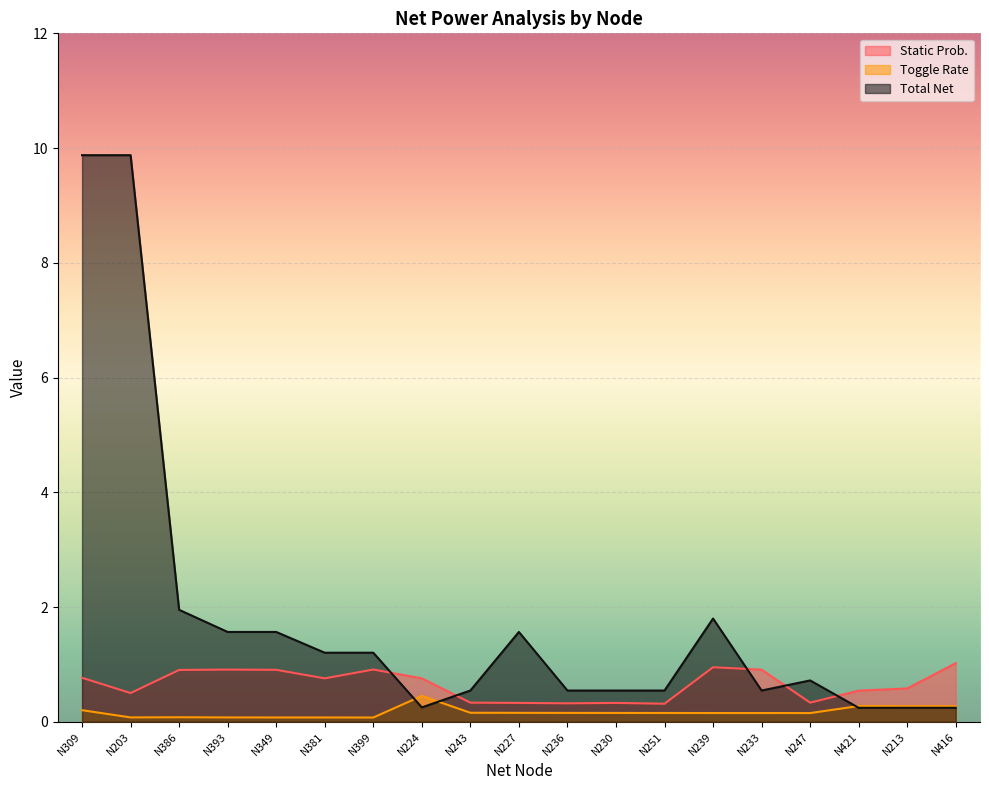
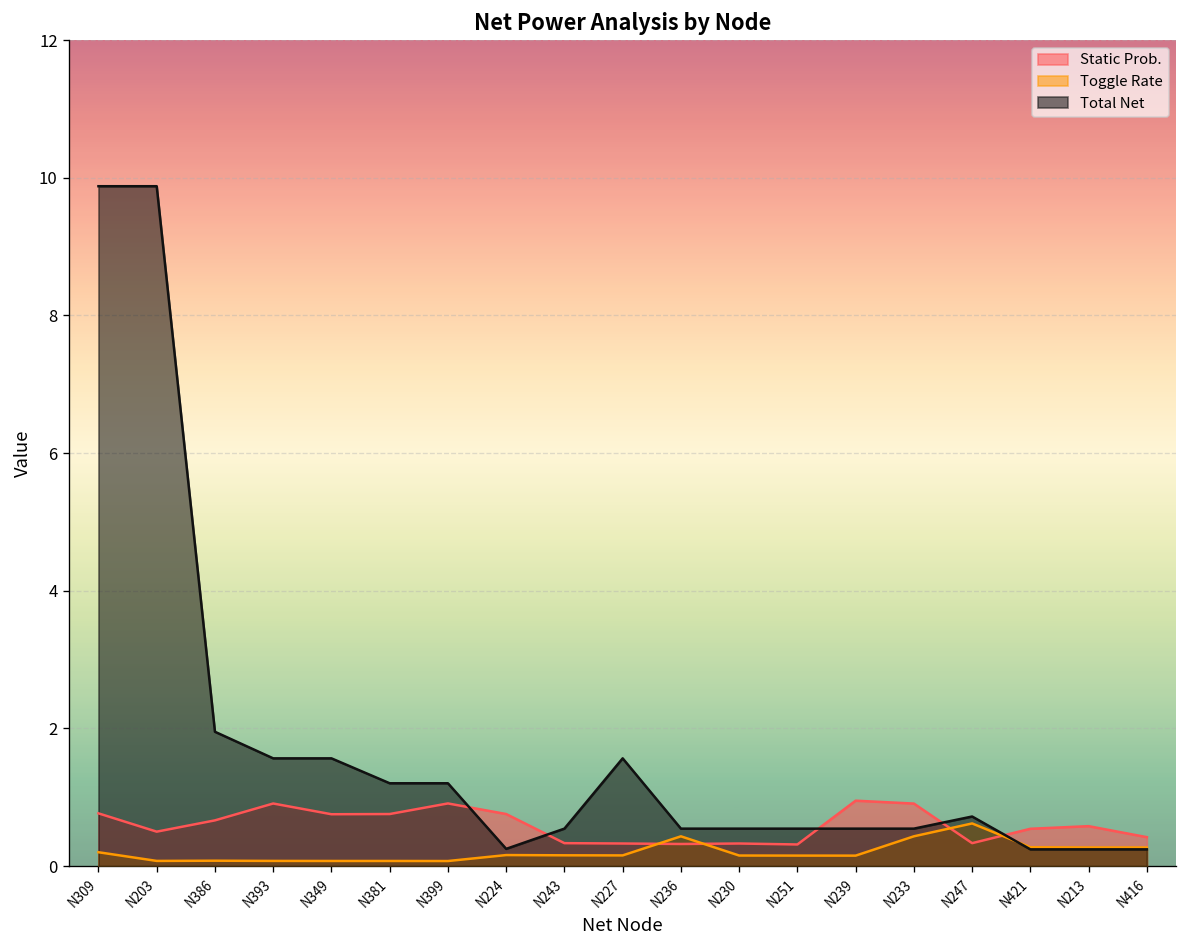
  {
    "Static Prob.": {
      "N309": 0.8,
      "N203": 0.5,
-     "N386": 0.9,
+     "N386": 0.7,
      "N393": 0.9,
-     "N349": 0.9,
+     "N349": 0.8,
      "N381": 0.8,
      "N399": 0.9,
      "N224": 0.8,
      "N243": 0.3,
      "N227": 0.3,
      "N236": 0.3,
      "N230": 0.3,
      "N251": 0.3,
      "N239": 1.0,
      "N233": 0.9,
      "N247": 0.3,
      "N421": 0.5,
      "N213": 0.6,
-     "N416": 1.0
+     "N416": 0.4
    },
    "Toggle Rate": {
      "N309": 0.2,
      "N203": 0.1,
      "N386": 0.1,
      "N393": 0.1,
      "N349": 0.1,
      "N381": 0.1,
      "N399": 0.1,
-     "N224": 0.5,
+     "N224": 0.2,
      "N243": 0.2,
      "N227": 0.2,
-     "N236": 0.2,
+     "N236": 0.4,
      "N230": 0.2,
      "N251": 0.2,
      "N239": 0.2,
-     "N233": 0.2,
-     "N247": 0.2
+     "N233": 0.4,
+     "N247": 0.6
    },
    "Total Net": {
      "N309": 9.9,
      "N203": 9.9,
      "N386": 2.0,
      "N393": 1.6,
      "N349": 1.6,
      "N381": 1.2,
      "N399": 1.2,
      "N224": 0.3,
      "N243": 0.5,
      "N227": 1.6,
      "N236": 0.5,
      "N230": 0.5,
      "N251": 0.5,
-     "N239": 1.8,
+     "N239": 0.5,
      "N233": 0.5,
      "N247": 0.7
    }
  }
